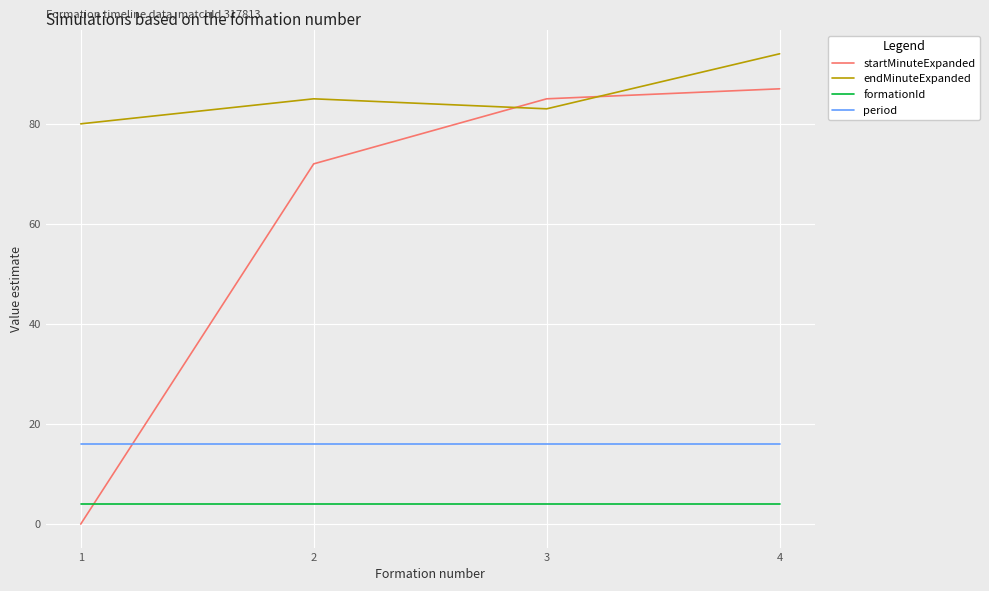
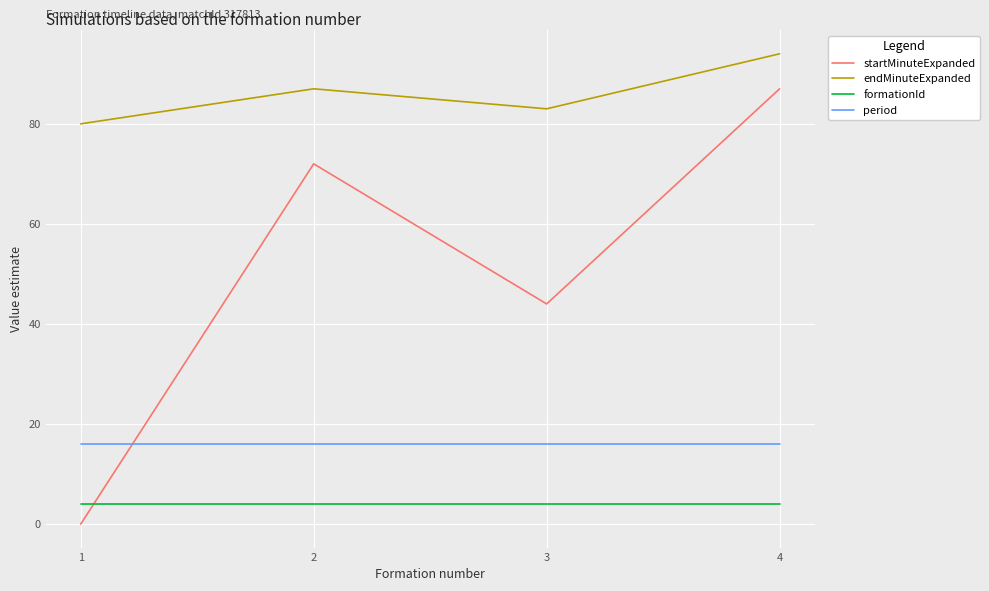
  {
    "startMinuteExpanded": {
      "1": 0,
      "2": 72,
-     "3": 85,
+     "3": 44,
      "4": 87
    },
    "endMinuteExpanded": {
      "1": 80,
-     "2": 85,
+     "2": 87,
      "3": 83,
      "4": 94
    },
    "formationId": {
      "1": 4,
      "2": 4,
      "3": 4,
      "4": 4
    },
    "period": {
      "1": 16,
      "2": 16,
      "3": 16,
      "4": 16
    }
  }
